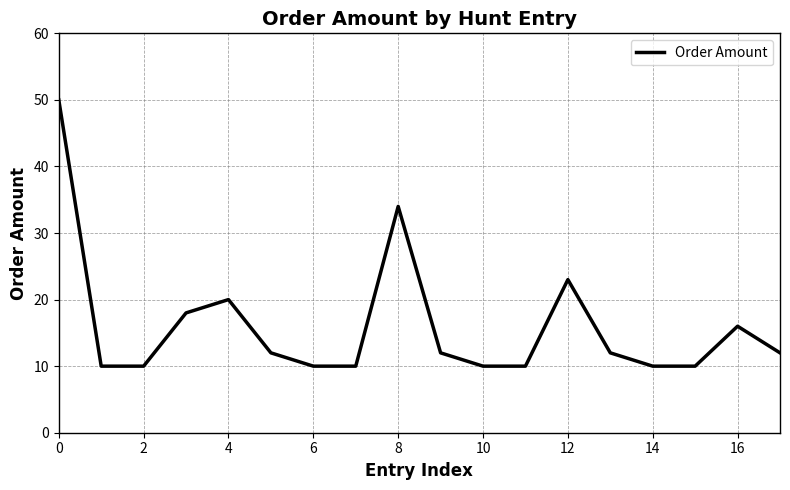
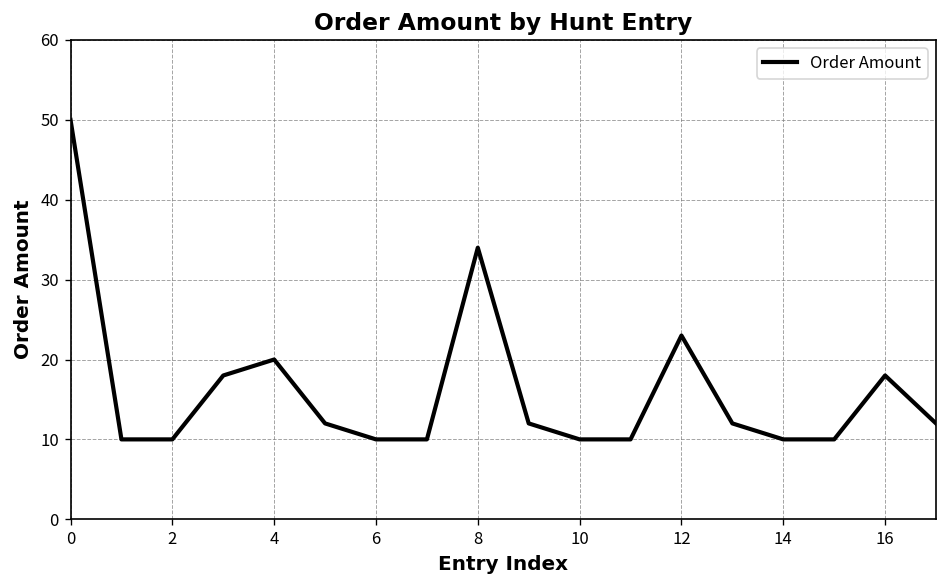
  {
    "0": 50,
    "2": 10,
    "4": 20,
    "6": 10,
    "8": 34,
    "10": 10,
    "12": 23,
    "14": 10,
-   "16": 16
+   "16": 18
  }
